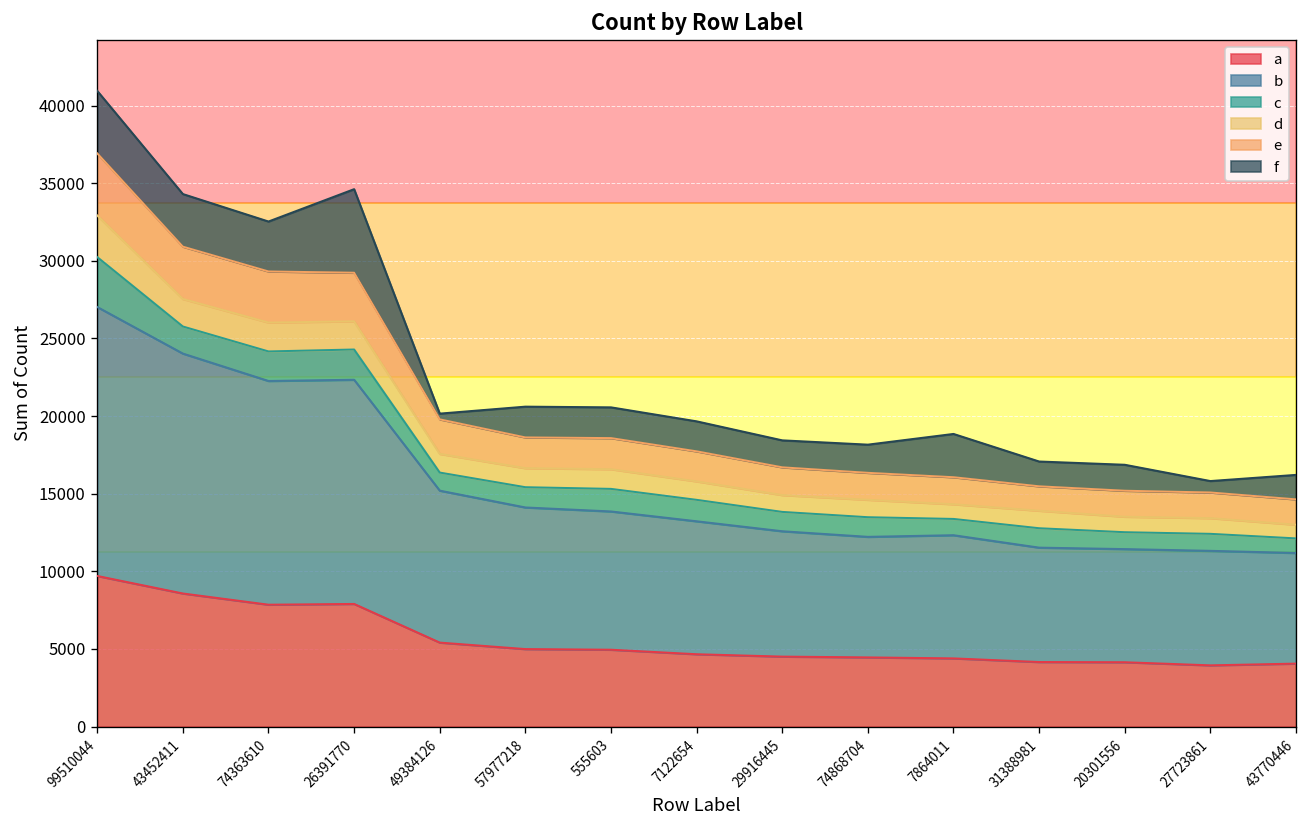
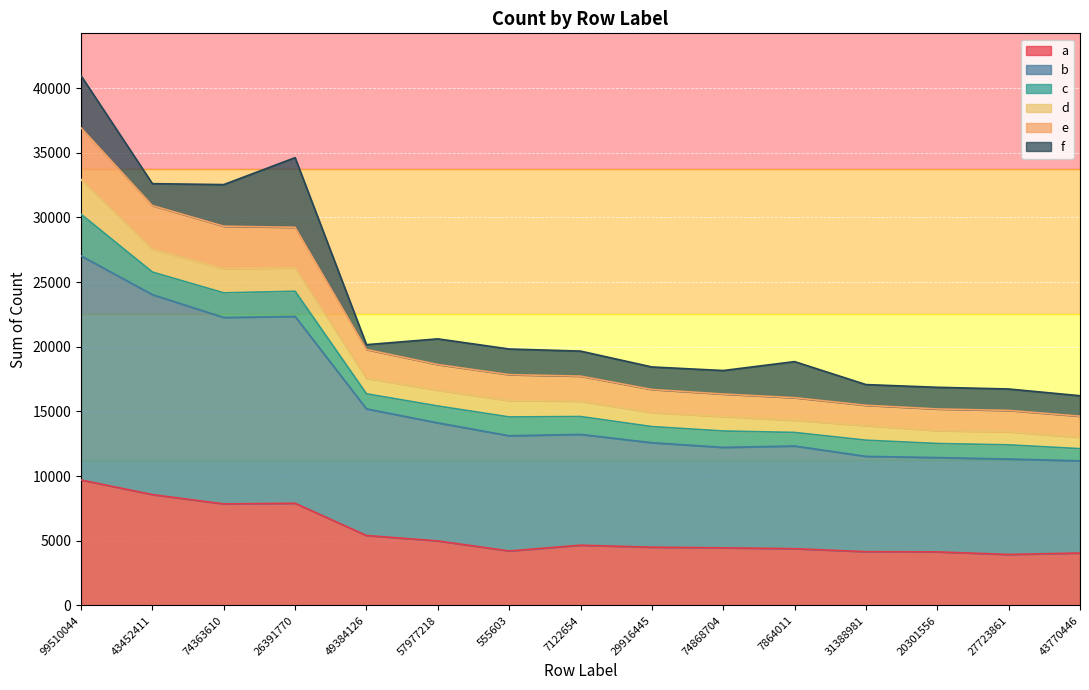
  {
    "a": {
      "99510044": 9700,
      "43452411": 8600,
      "74363610": 7900,
      "26391770": 7900,
      "49384126": 5400,
      "57977218": 5000,
-     "555603": 5000,
+     "555603": 4200,
      "7122654": 4700,
      "29916445": 4500,
      "74868704": 4500,
      "7864011": 4400,
      "31388981": 4200,
      "20301556": 4100,
      "27723861": 3900,
      "43770446": 4100
    },
    "f": {
      "99510044": 4000,
-     "43452411": 3400,
+     "43452411": 1700,
      "74363610": 3200,
      "26391770": 5400,
      "49384126": 400,
      "57977218": 2000,
      "555603": 2000,
      "7122654": 1900,
      "29916445": 1700,
      "74868704": 1800,
      "7864011": 2800,
      "31388981": 1600,
      "20301556": 1700,
-     "27723861": 700,
+     "27723861": 1700,
      "43770446": 1600
    }
  }
